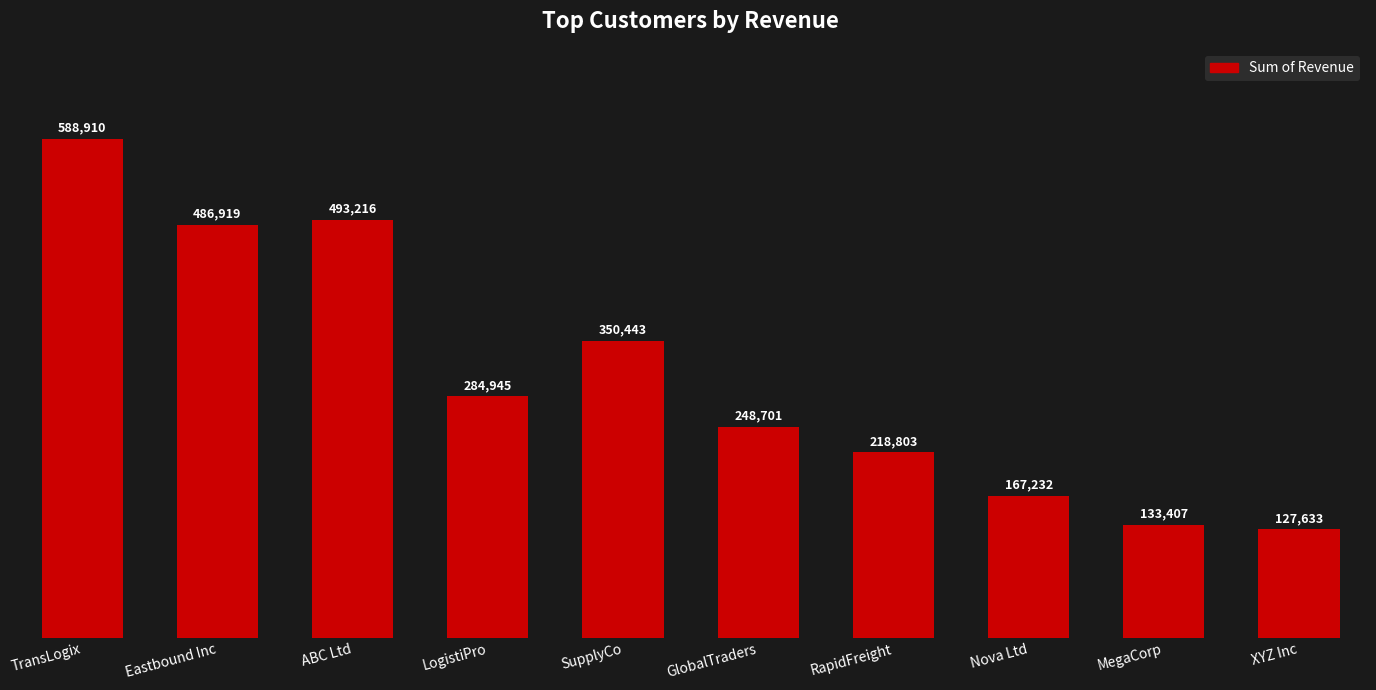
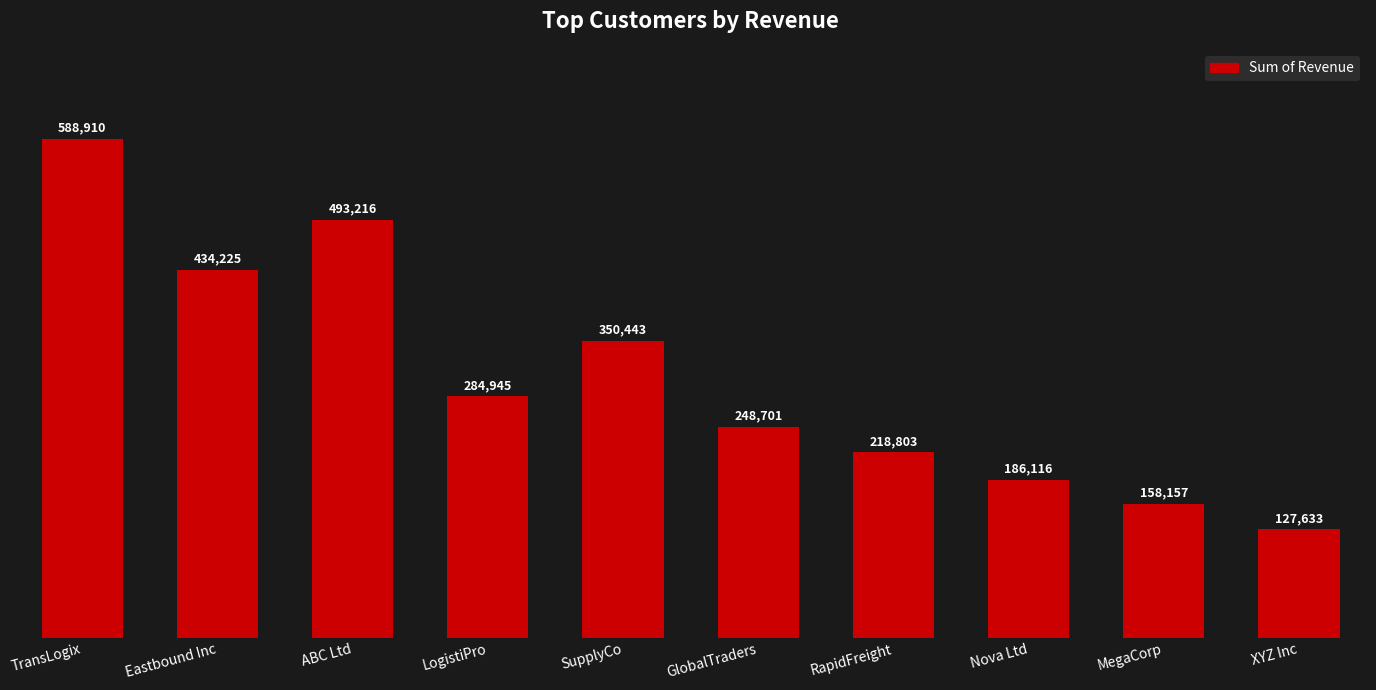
  {
    "TransLogix": "588,910",
-   "Eastbound Inc": "486,919",
+   "Eastbound Inc": "434,225",
    "ABC Ltd": "493,216",
    "LogistiPro": "284,945",
    "SupplyCo": "350,443",
    "GlobalTraders": "248,701",
    "RapidFreight": "218,803",
-   "Nova Ltd": "167,232",
-   "MegaCorp": "133,407",
+   "Nova Ltd": "186,116",
+   "MegaCorp": "158,157",
    "XYZ Inc": "127,633"
  }
